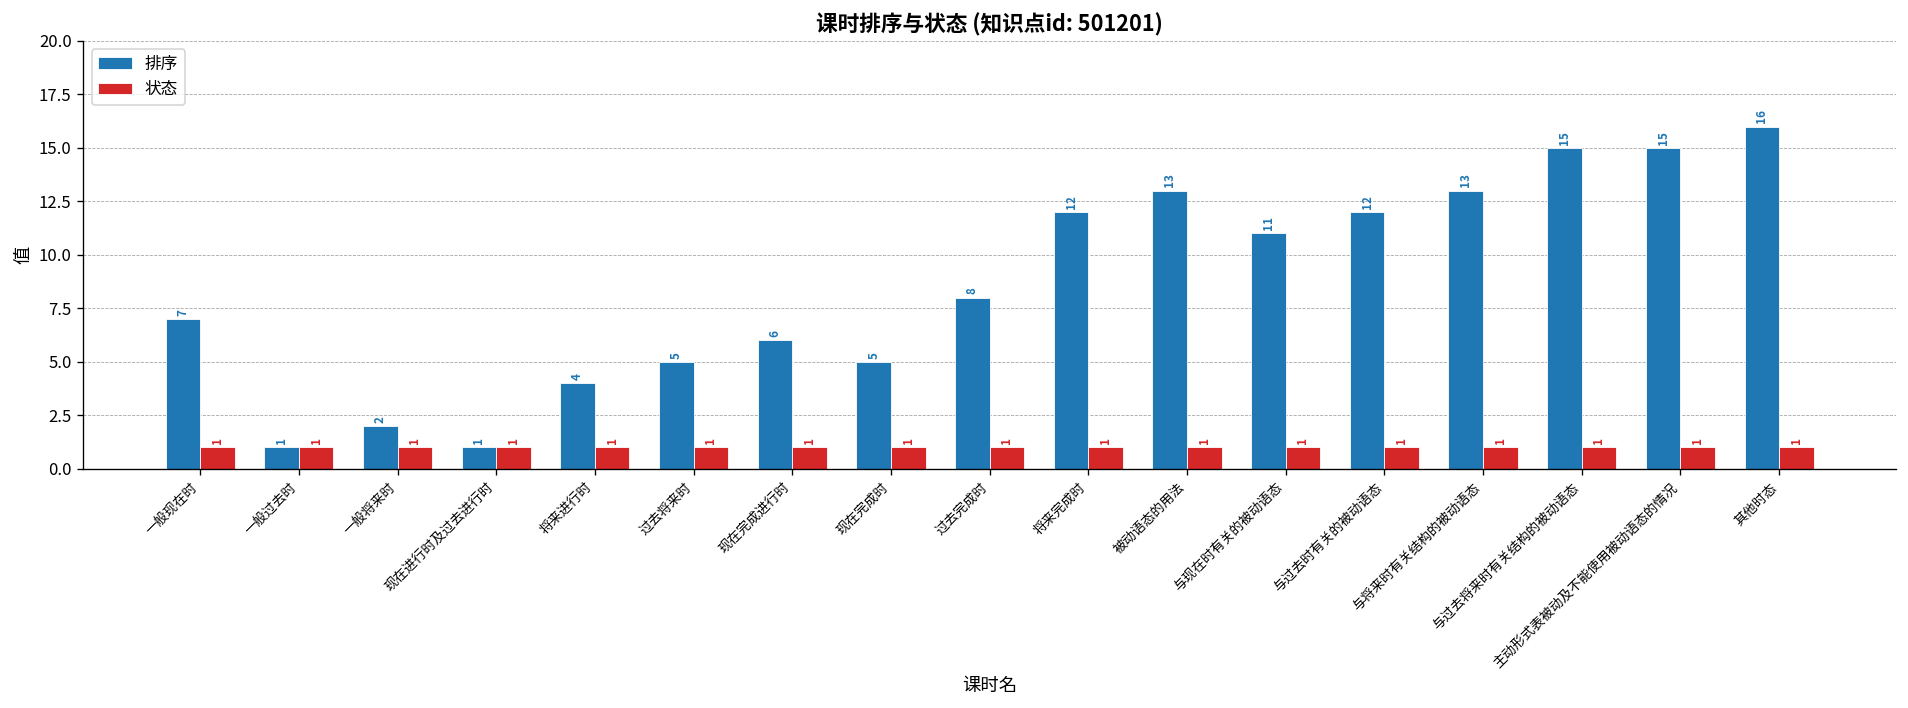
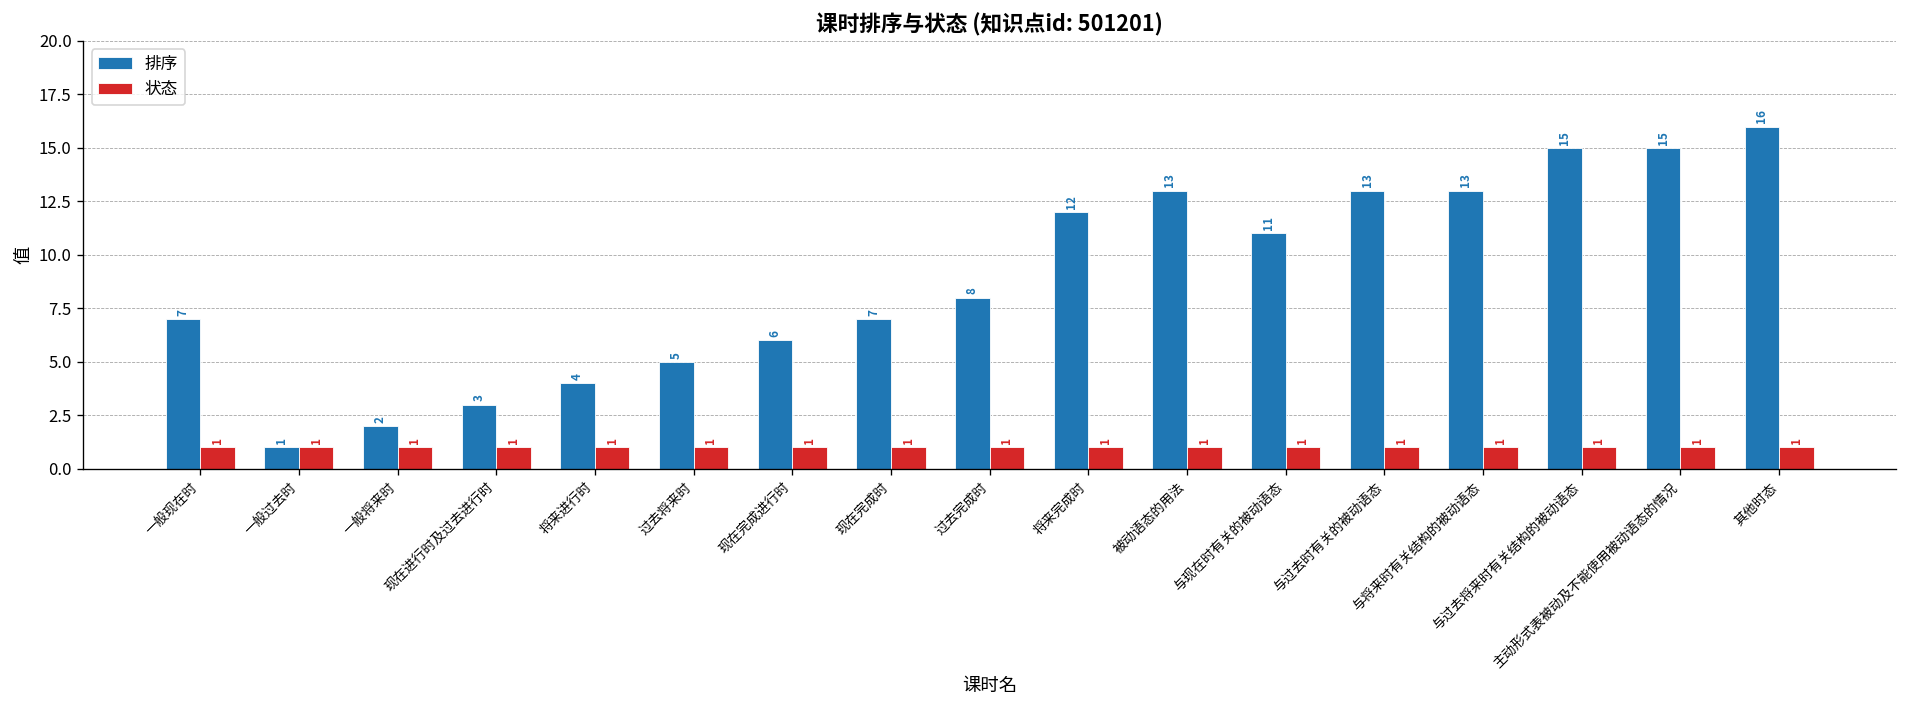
  {
    "排序": {
      "一般现在时": 7,
      "一般过去时": 1,
      "一般将来时": 2,
-     "现在进行时及过去进行时": 1,
+     "现在进行时及过去进行时": 3,
      "将来进行时": 4,
      "过去将来时": 5,
      "现在完成进行时": 6,
-     "现在完成时": 5,
+     "现在完成时": 7,
      "过去完成时": 8,
      "将来完成时": 12,
      "被动语态的用法": 13,
      "与现在时有关的被动语态": 11,
-     "与过去时有关的被动语态": 12,
+     "与过去时有关的被动语态": 13,
      "与将来时有关结构的被动语态": 13,
      "与过去将来时有关结构的被动语态": 15,
      "主动形式表被动及不能使用被动语态的情况": 15,
      "其他时态": 16
    },
    "状态": {
      "一般现在时": 1,
      "一般过去时": 1,
      "一般将来时": 1,
      "现在进行时及过去进行时": 1,
      "将来进行时": 1,
      "过去将来时": 1,
      "现在完成进行时": 1,
      "现在完成时": 1,
      "过去完成时": 1,
      "将来完成时": 1,
      "被动语态的用法": 1,
      "与现在时有关的被动语态": 1,
      "与过去时有关的被动语态": 1,
      "与将来时有关结构的被动语态": 1,
      "与过去将来时有关结构的被动语态": 1,
      "主动形式表被动及不能使用被动语态的情况": 1,
      "其他时态": 1
    }
  }
